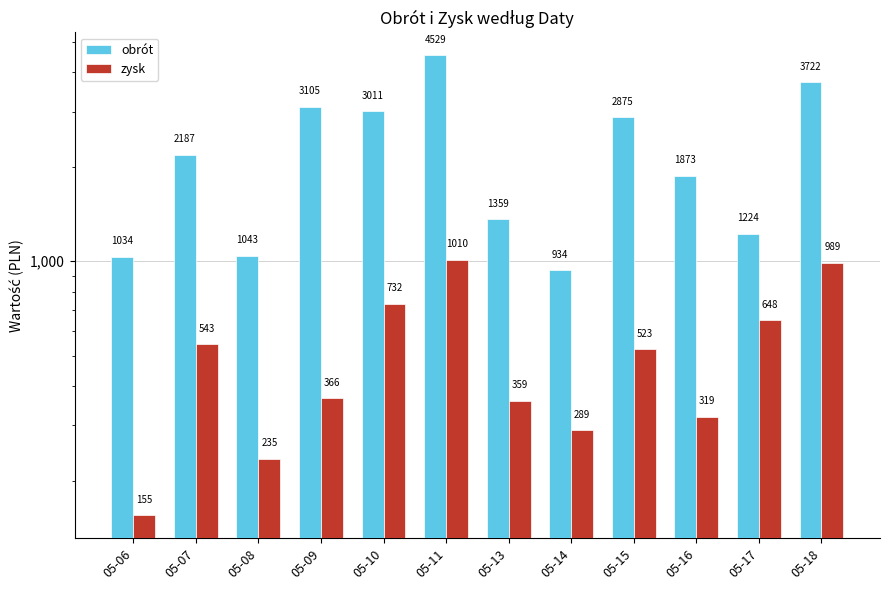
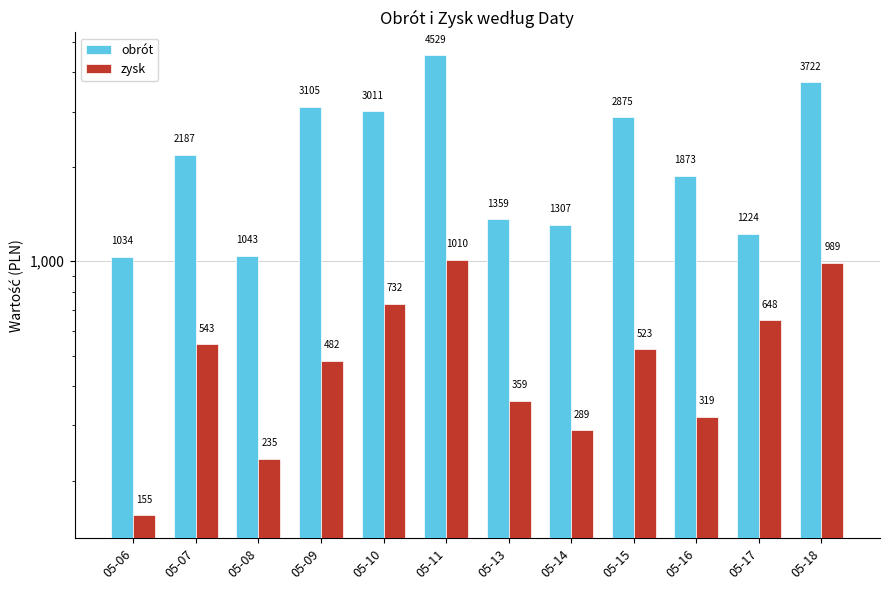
  {
    "obrót": {
      "05-06": 1034,
      "05-07": 2187,
      "05-08": 1043,
      "05-09": 3105,
      "05-10": 3011,
      "05-11": 4529,
      "05-13": 1359,
-     "05-14": 934,
+     "05-14": 1307,
      "05-15": 2875,
      "05-16": 1873,
      "05-17": 1224,
      "05-18": 3722
    },
    "zysk": {
      "05-06": 155,
      "05-07": 543,
      "05-08": 235,
-     "05-09": 366,
+     "05-09": 482,
      "05-10": 732,
      "05-11": 1010,
      "05-13": 359,
      "05-14": 289,
      "05-15": 523,
      "05-16": 319,
      "05-17": 648,
      "05-18": 989
    }
  }
